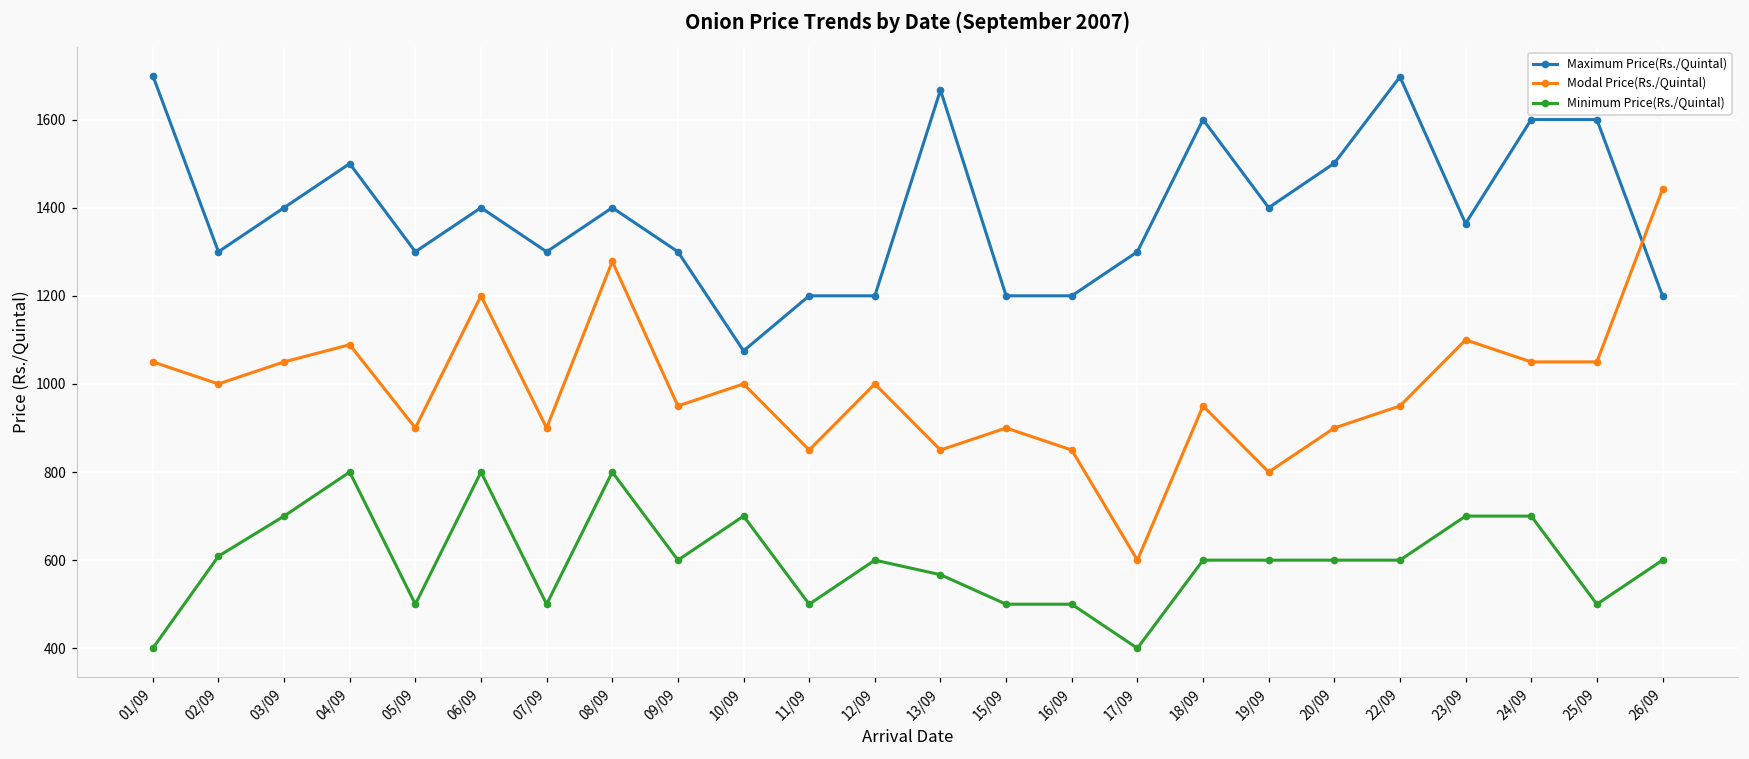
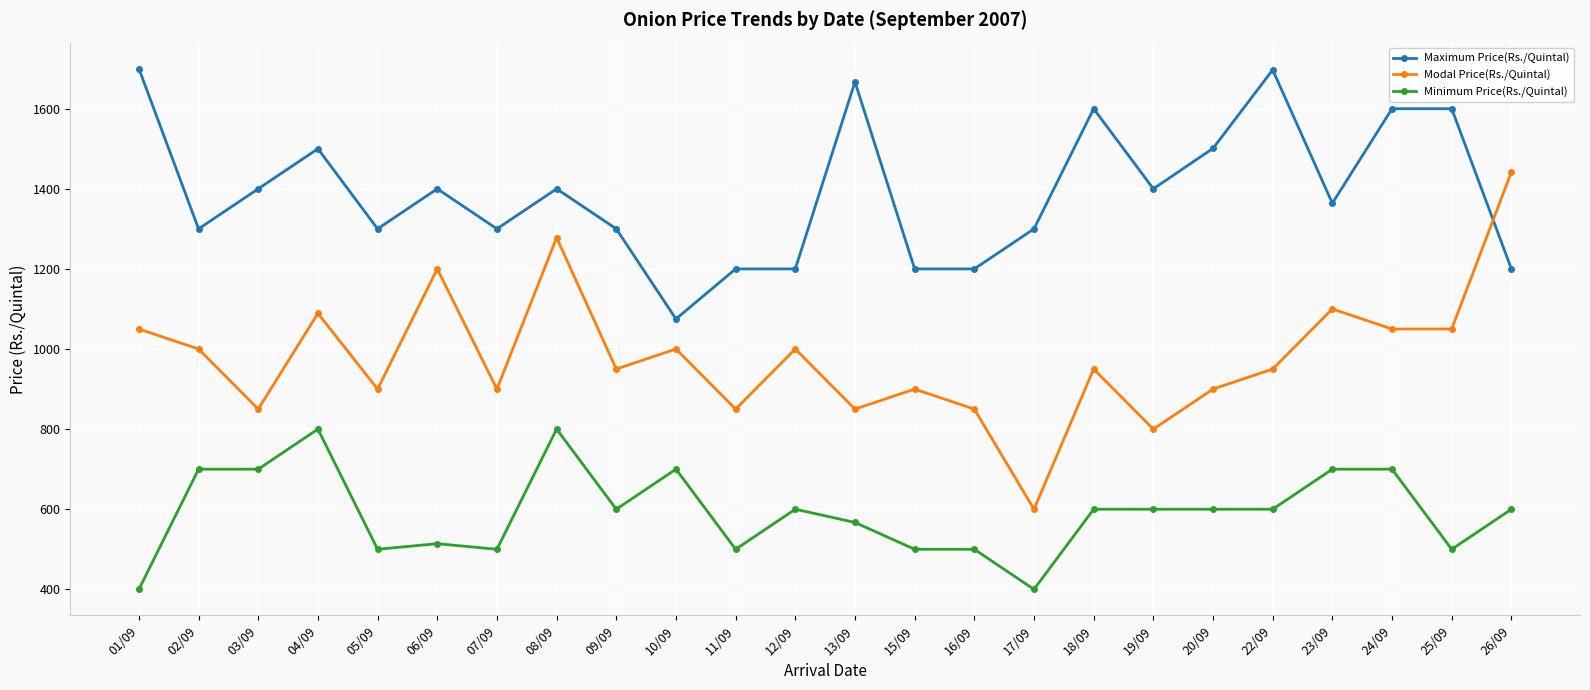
  {
    "Maximum Price(Rs./Quintal)": {
      "01/09": 1700,
      "02/09": 1300,
      "03/09": 1400,
      "04/09": 1500,
      "05/09": 1300,
      "06/09": 1400,
      "07/09": 1300,
      "08/09": 1400,
      "09/09": 1300,
      "10/09": 1080,
      "11/09": 1200,
      "12/09": 1200,
      "13/09": 1670,
      "15/09": 1200,
      "16/09": 1200,
      "17/09": 1300,
      "18/09": 1600,
      "19/09": 1400,
      "20/09": 1500,
      "22/09": 1700,
      "23/09": 1360,
      "24/09": 1600,
      "25/09": 1600,
      "26/09": 1200
    },
    "Modal Price(Rs./Quintal)": {
      "01/09": 1050,
      "02/09": 1000,
-     "03/09": 1050,
+     "03/09": 850,
      "04/09": 1090,
      "05/09": 900,
      "06/09": 1200,
      "07/09": 900,
      "08/09": 1280,
      "09/09": 950,
      "10/09": 1000,
      "11/09": 850,
      "12/09": 1000,
      "13/09": 850,
      "15/09": 900,
      "16/09": 850,
      "17/09": 600,
      "18/09": 950,
      "19/09": 800,
      "20/09": 900,
      "22/09": 950,
      "23/09": 1100,
      "24/09": 1050,
      "25/09": 1050,
      "26/09": 1440
    },
    "Minimum Price(Rs./Quintal)": {
      "01/09": 400,
-     "02/09": 610,
+     "02/09": 700,
      "03/09": 700,
      "04/09": 800,
      "05/09": 500,
-     "06/09": 800,
+     "06/09": 510,
      "07/09": 500,
      "08/09": 800,
      "09/09": 600,
      "10/09": 700,
      "11/09": 500,
      "12/09": 600,
      "13/09": 570,
      "15/09": 500,
      "16/09": 500,
      "17/09": 400,
      "18/09": 600,
      "19/09": 600,
      "20/09": 600,
      "22/09": 600,
      "23/09": 700,
      "24/09": 700,
      "25/09": 500,
      "26/09": 600
    }
  }
